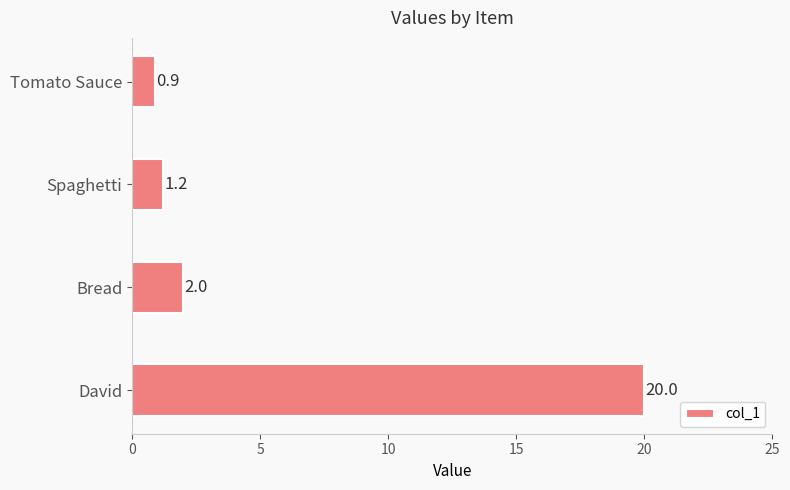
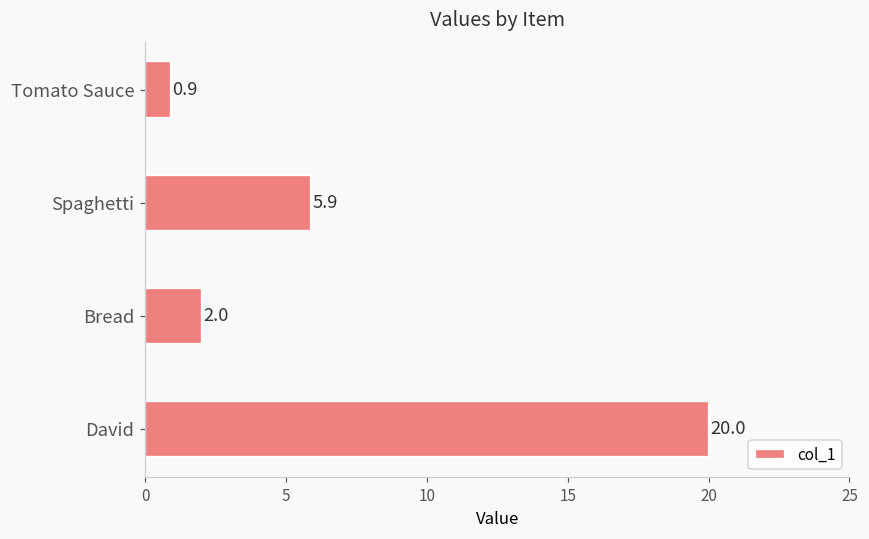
  {
    "Tomato Sauce": 0.9,
-   "Spaghetti": 1.2,
+   "Spaghetti": 5.9,
    "Bread": 2.0,
    "David": 20.0
  }
